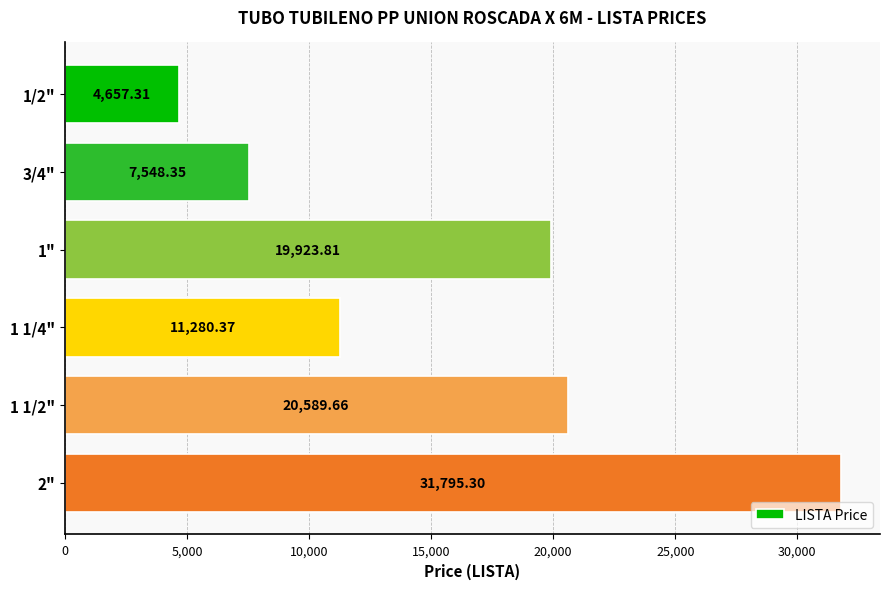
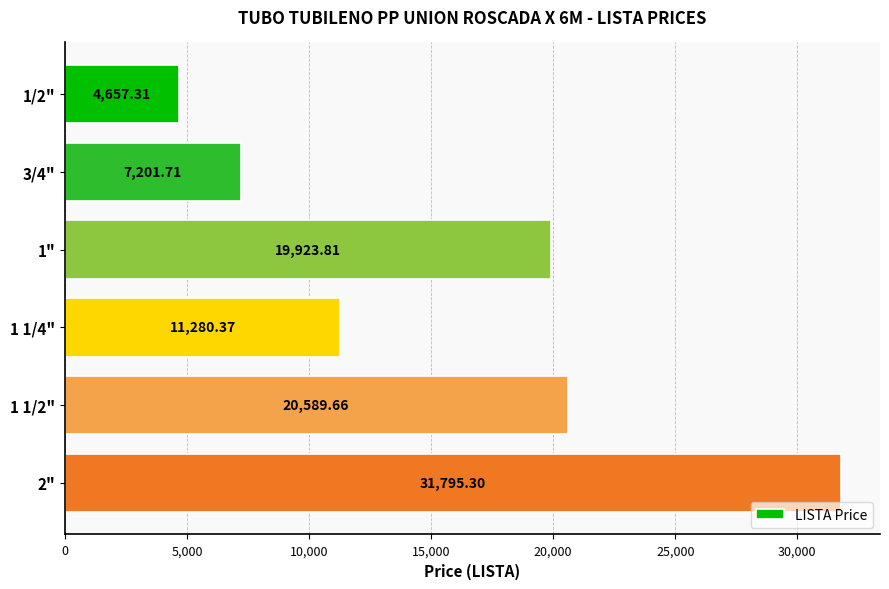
  {
    "1/2\"": "4,657.31",
-   "3/4\"": "7,548.35",
+   "3/4\"": "7,201.71",
    "1\"": "19,923.81",
    "1 1/4\"": "11,280.37",
    "1 1/2\"": "20,589.66",
    "2\"": "31,795.30"
  }
